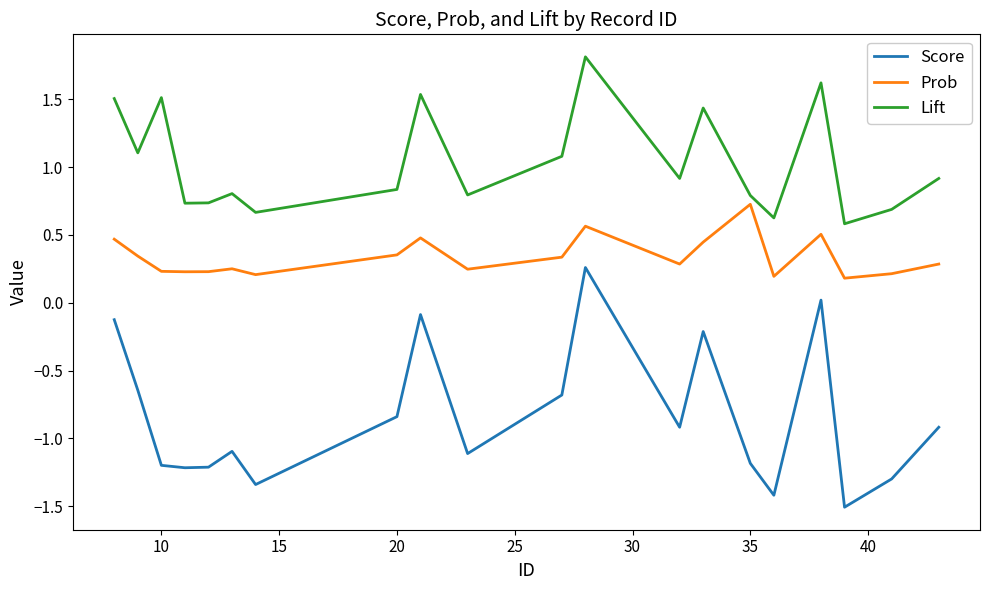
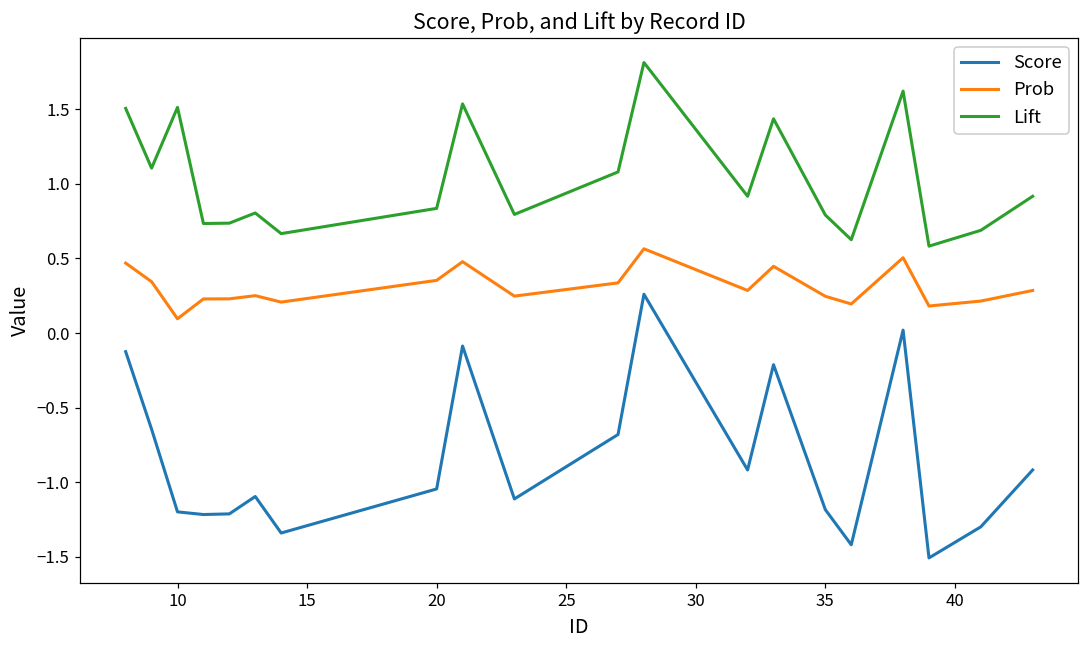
  {
    "Score": {
      "10": -1.20,
-     "20": -0.84,
+     "20": -1.04,
      "35": -1.18
    },
    "Prob": {
-     "10": 0.23,
+     "10": 0.10,
      "20": 0.35,
-     "35": 0.73
+     "35": 0.25
    },
    "Lift": {
      "10": 1.51,
      "20": 0.84,
      "35": 0.79
    }
  }
